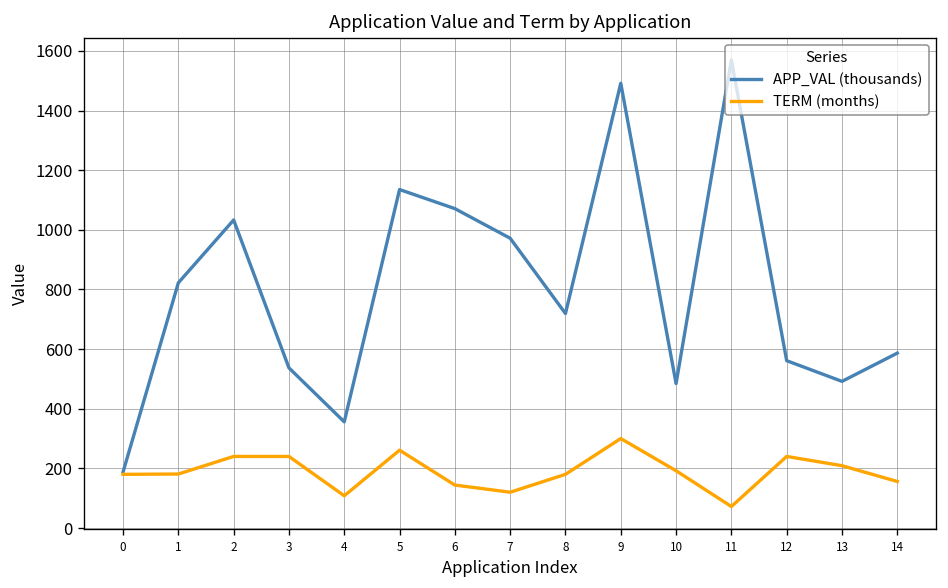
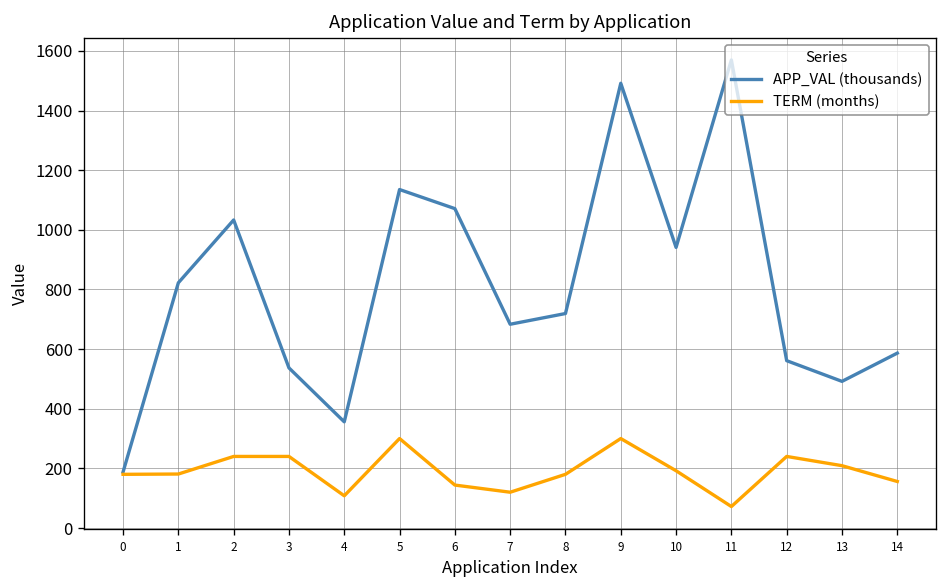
  {
    "APP_VAL (thousands)": {
      "1": 820,
      "2": 1030,
      "3": 540,
      "4": 360,
      "5": 1130,
      "6": 1070,
-     "7": 970,
+     "7": 680,
      "8": 720,
      "9": 1490,
-     "10": 480,
+     "10": 940,
      "12": 560,
      "13": 490,
      "14": 590
    },
    "TERM (months)": {
      "1": 180,
      "2": 240,
      "3": 240,
      "4": 110,
-     "5": 260,
+     "5": 300,
      "6": 140,
      "7": 120,
      "8": 180,
      "9": 300,
      "10": 190,
      "11": 70,
      "12": 240,
      "13": 210,
      "14": 160
    }
  }
